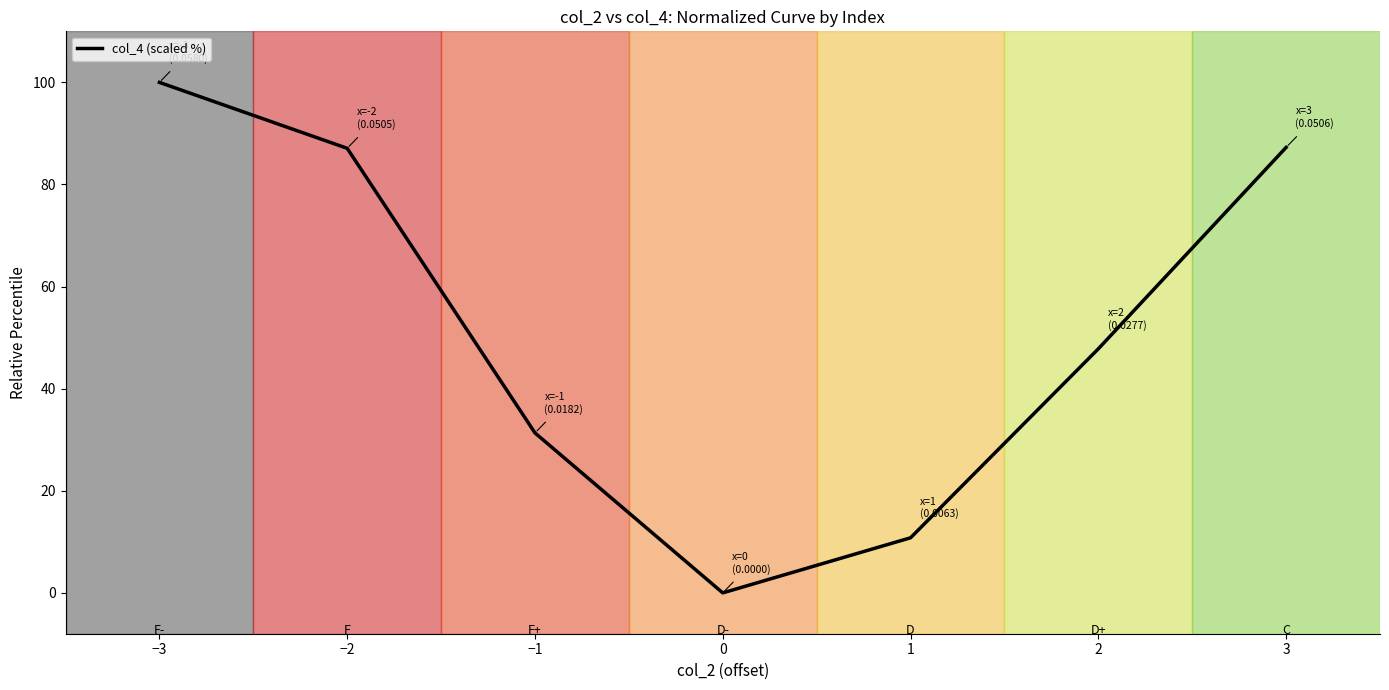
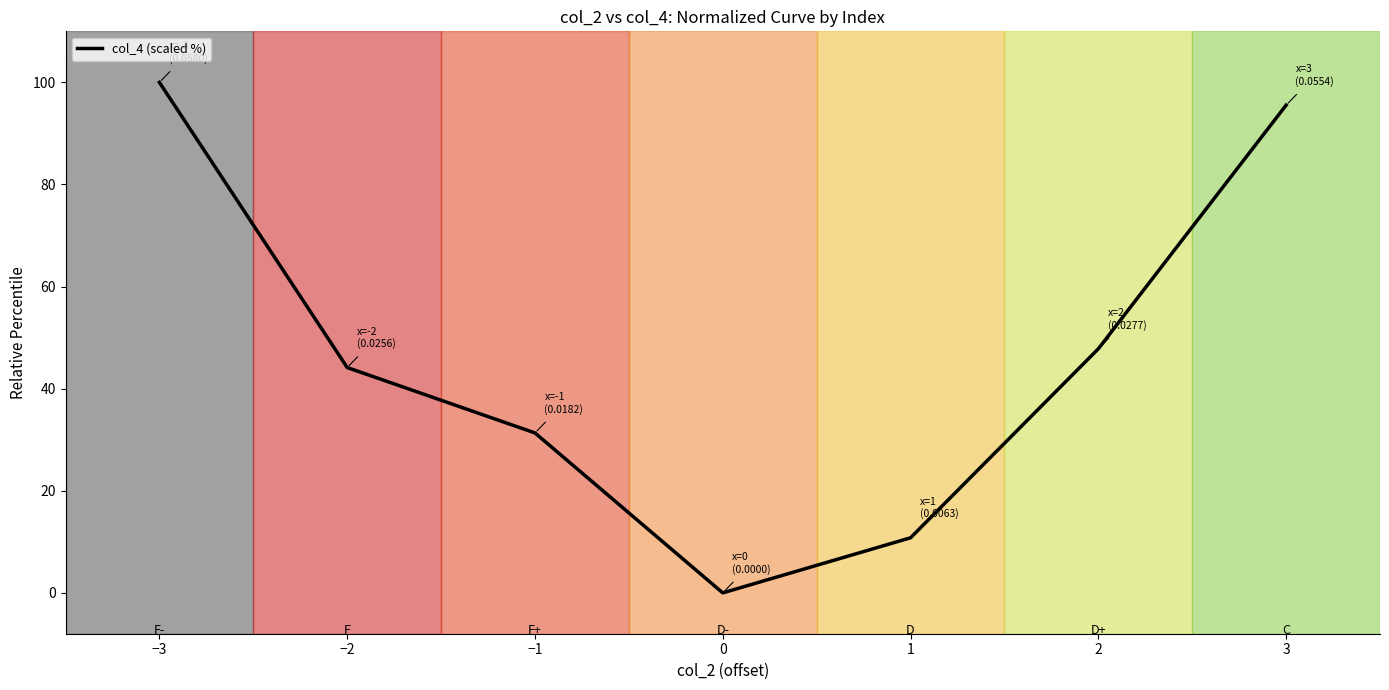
  {
-   "−2": "(0.0505)",
-   "3": "(0.0506)"
+   "−2": "(0.0256)",
+   "3": "(0.0554)"
  }
